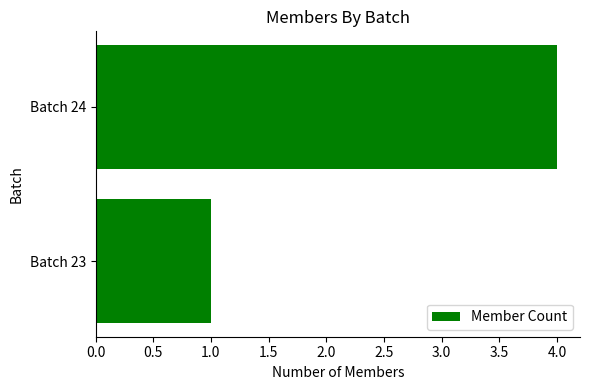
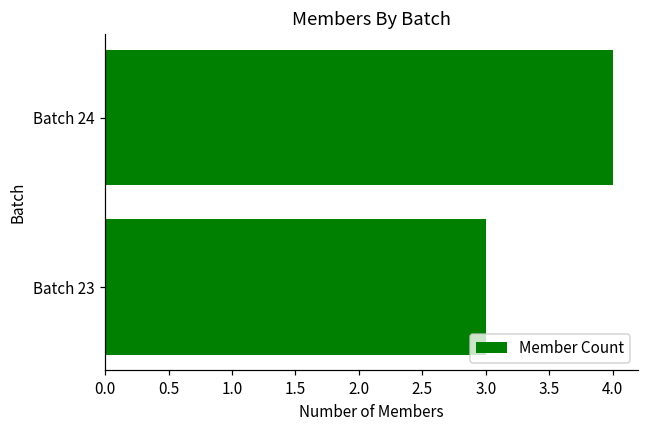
  {
    "Batch 24": 4,
-   "Batch 23": 1
+   "Batch 23": 3
  }
